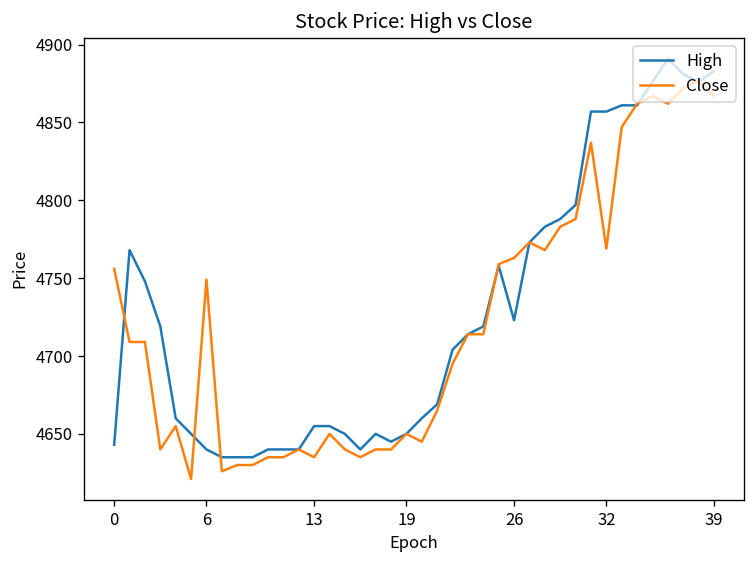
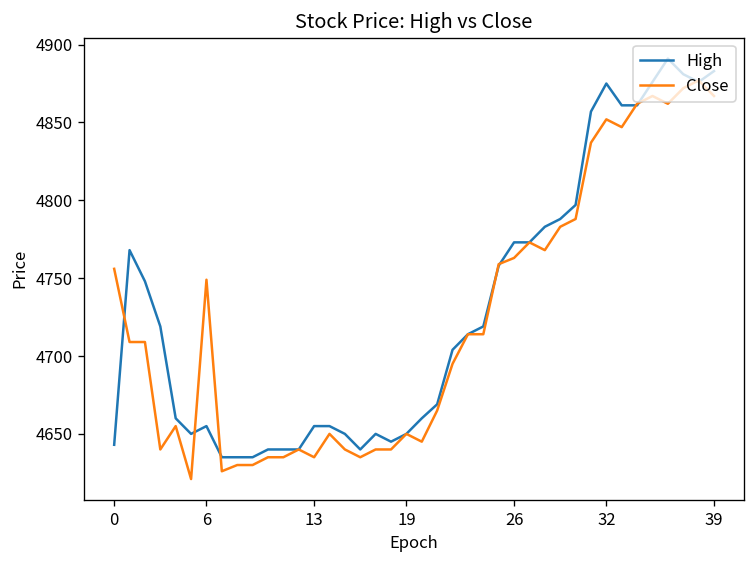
  {
    "High": {
      "0": 4643,
-     "6": 4640,
+     "6": 4655,
      "13": 4655,
-     "26": 4723,
-     "32": 4857
+     "26": 4773,
+     "32": 4875
    },
    "Close": {
      "0": 4756,
      "6": 4749,
      "13": 4635,
      "26": 4763,
-     "32": 4769
+     "32": 4852
    }
  }
